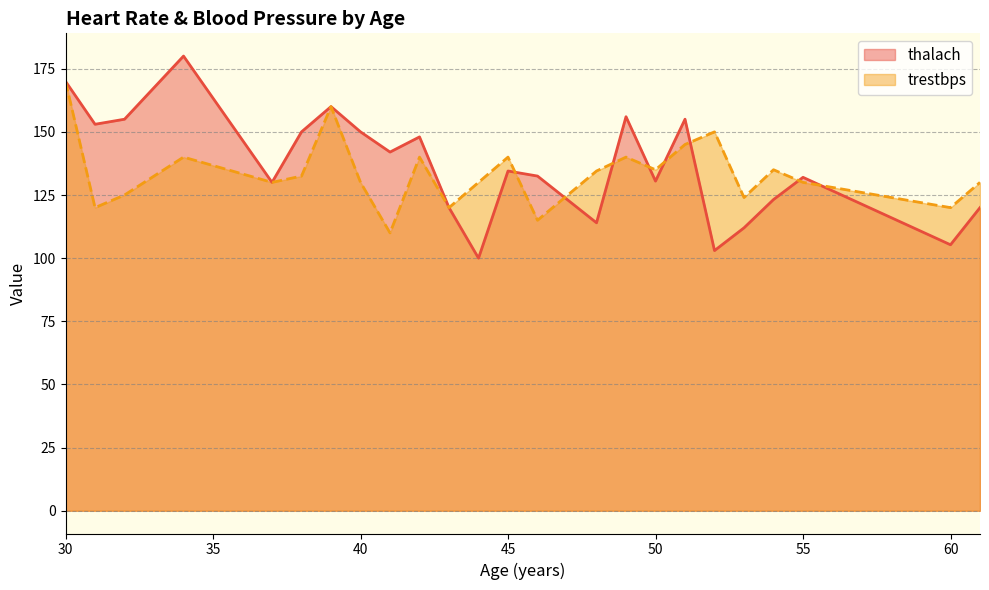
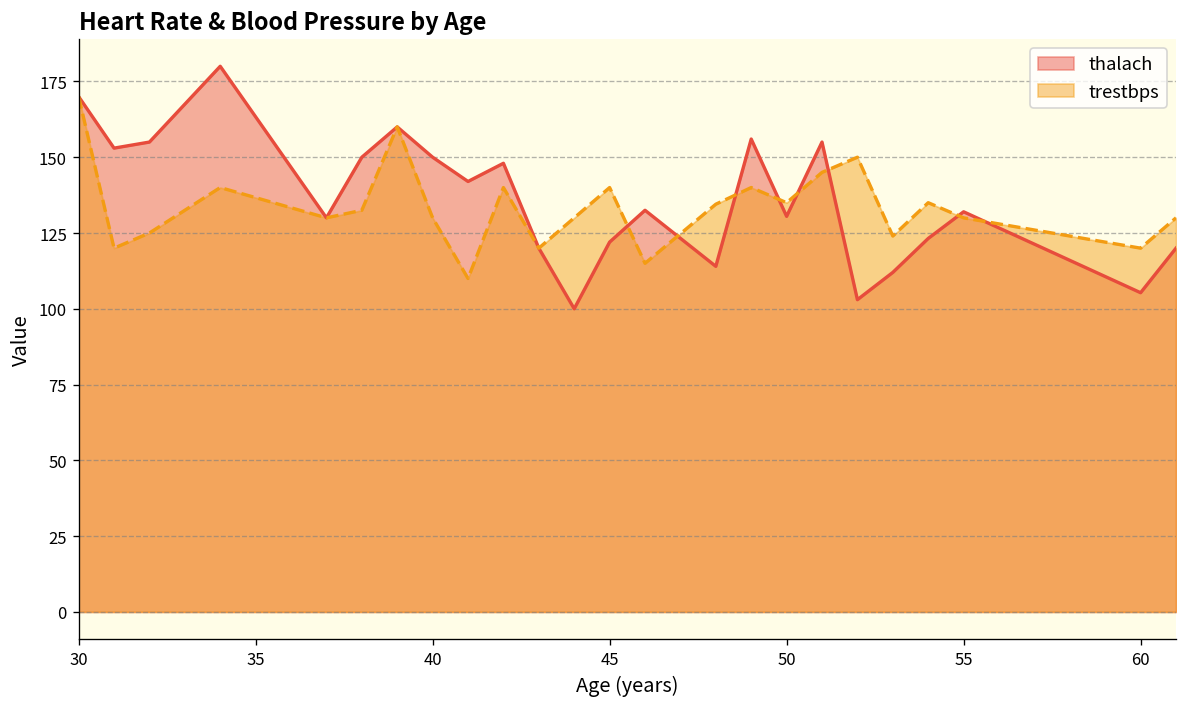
  {
    "thalach": {
      "40": 150,
-     "45": 135,
+     "45": 122,
      "50": 131,
      "55": 132,
      "60": 105
    },
    "trestbps": {
      "40": 130,
      "45": 140,
      "50": 135,
      "55": 130,
      "60": 120
    }
  }
